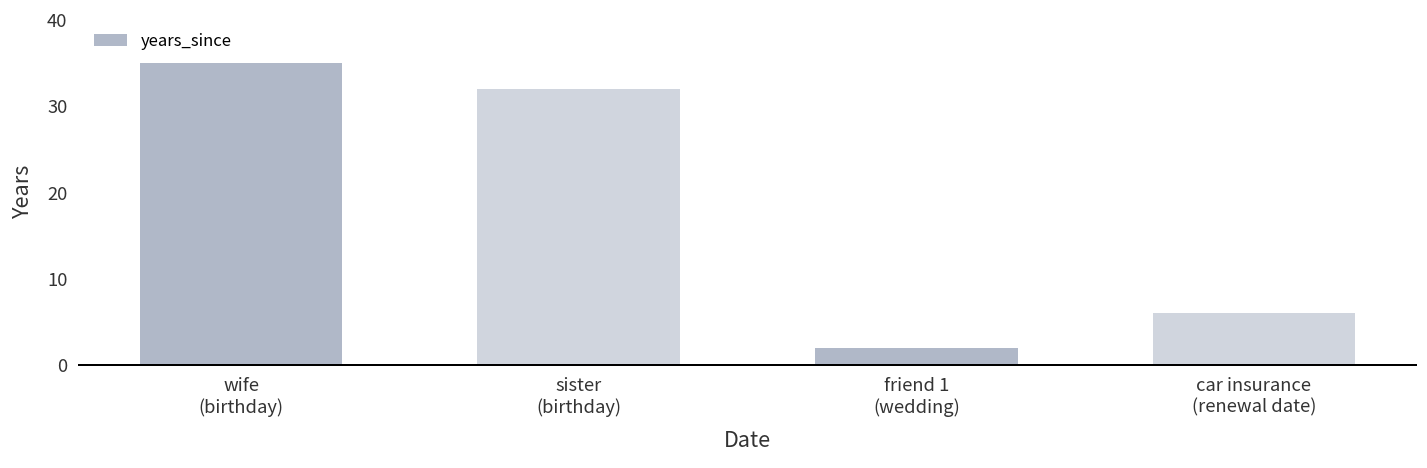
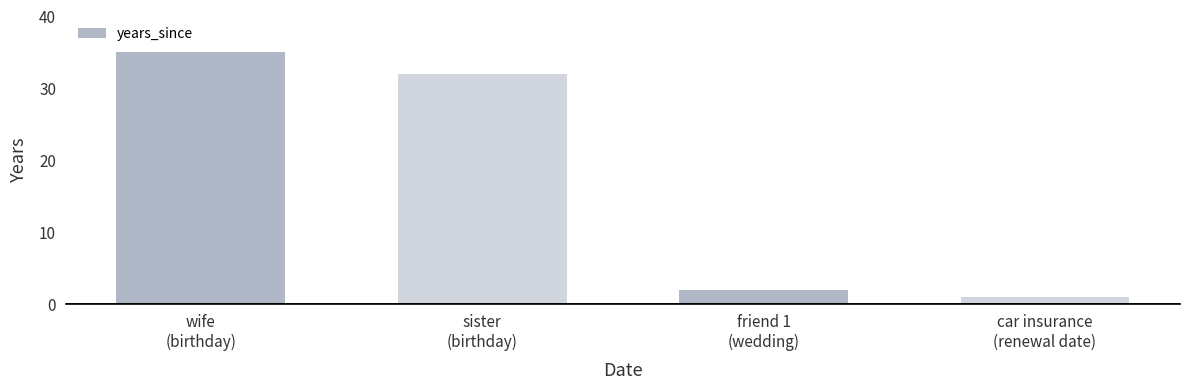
  {
    "wife (birthday)": 35,
    "sister (birthday)": 32,
    "friend 1 (wedding)": 2,
-   "car insurance (renewal date)": 6
+   "car insurance (renewal date)": 1
  }
